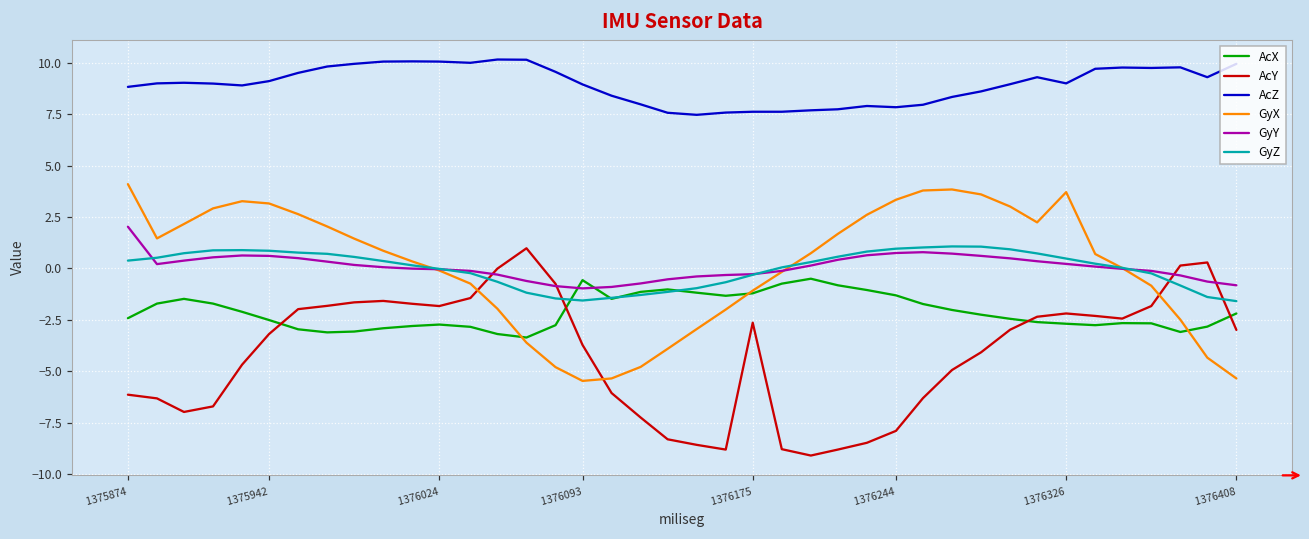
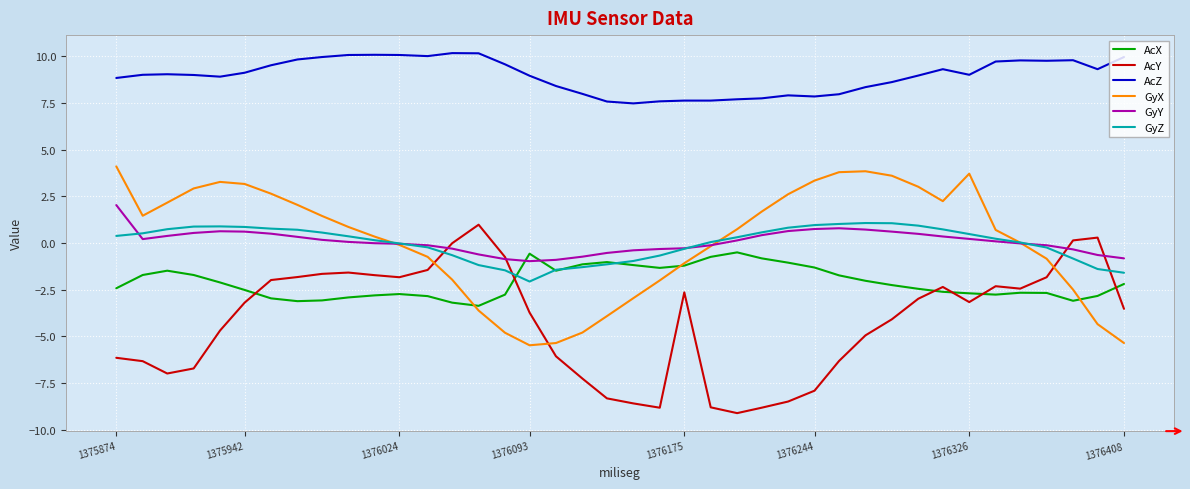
  {
    "AcX": {
      "1375874": -2.4,
      "1375942": -2.5,
      "1376024": -2.7,
      "1376093": -0.6,
      "1376244": -1.3,
      "1376326": -2.7,
      "1376408": -2.2
    },
    "AcY": {
      "1375874": -6.1,
      "1375942": -3.2,
      "1376024": -1.8,
      "1376093": -3.7,
      "1376175": -2.6,
      "1376244": -7.9,
-     "1376326": -2.2,
-     "1376408": -3.0
+     "1376326": -3.2,
+     "1376408": -3.5
    },
    "AcZ": {
      "1375874": 8.8,
      "1375942": 9.1,
      "1376024": 10.1,
      "1376093": 9.0,
      "1376175": 7.6,
      "1376244": 7.8,
      "1376326": 9.0
    },
    "GyX": {
      "1375874": 4.1,
      "1375942": 3.2,
      "1376093": -5.5,
      "1376244": 3.3,
      "1376326": 3.7,
      "1376408": -5.4
    },
    "GyY": {
      "1375874": 2.0,
      "1375942": 0.6,
      "1376093": -1.0,
      "1376244": 0.8,
      "1376326": 0.2,
      "1376408": -0.8
    },
    "GyZ": {
      "1375874": 0.4,
      "1375942": 0.9,
-     "1376093": -1.6,
+     "1376093": -2.1,
      "1376244": 1.0,
      "1376326": 0.5,
      "1376408": -1.6
    }
  }
